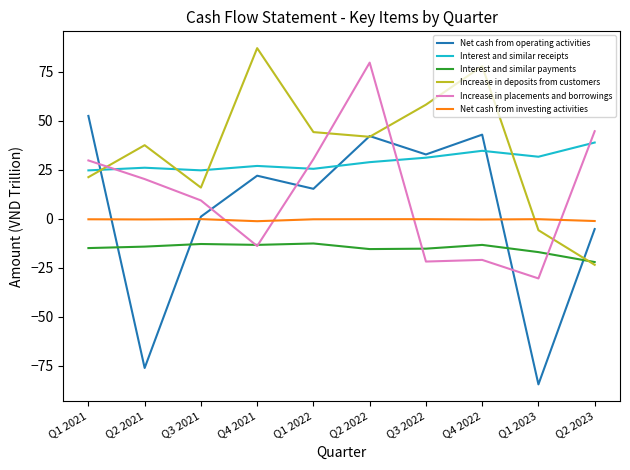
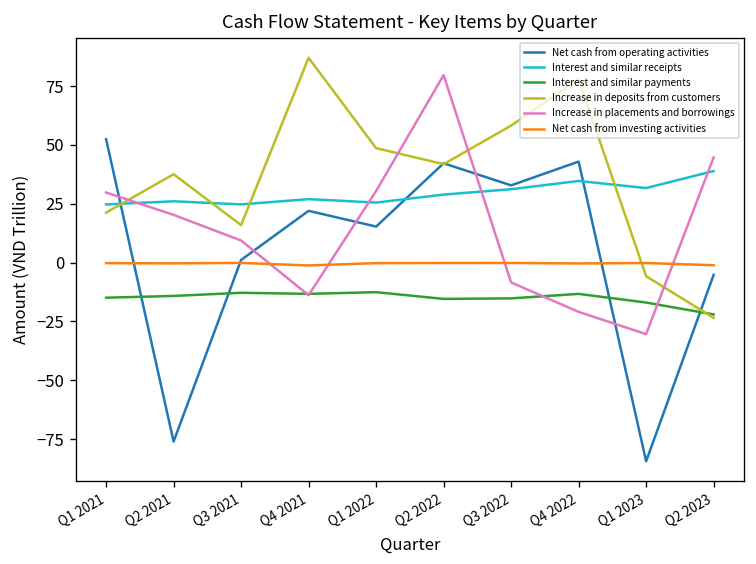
  {
    "Net cash from operating activities": {
      "Q1 2021": 52,
      "Q2 2021": -76,
      "Q4 2021": 22,
      "Q1 2022": 15,
      "Q3 2022": 33,
      "Q4 2022": 43,
      "Q1 2023": -84,
      "Q2 2023": -5
    },
    "Interest and similar receipts": {
      "Q1 2021": 25,
      "Q2 2021": 26,
      "Q3 2021": 25,
      "Q4 2021": 27,
      "Q1 2022": 26,
      "Q2 2022": 29,
      "Q3 2022": 31,
      "Q4 2022": 35,
      "Q1 2023": 32,
      "Q2 2023": 39
    },
    "Interest and similar payments": {
      "Q1 2021": -15,
      "Q2 2021": -14,
      "Q3 2021": -13,
      "Q1 2022": -13,
      "Q2 2022": -15,
      "Q3 2022": -15,
      "Q4 2022": -13,
      "Q1 2023": -17,
      "Q2 2023": -22
    },
    "Increase in deposits from customers": {
      "Q1 2021": 21,
      "Q2 2021": 38,
      "Q3 2021": 16,
      "Q4 2021": 87,
-     "Q1 2022": 44,
+     "Q1 2022": 49,
      "Q3 2022": 58,
      "Q1 2023": -6,
      "Q2 2023": -23
    },
    "Increase in placements and borrowings": {
      "Q1 2021": 30,
      "Q2 2021": 20,
      "Q3 2021": 9,
      "Q1 2022": 30,
      "Q2 2022": 80,
-     "Q3 2022": -22,
+     "Q3 2022": -8,
      "Q4 2022": -21,
      "Q1 2023": -30,
      "Q2 2023": 45
    },
    "Net cash from investing activities": {
      "Q1 2021": 0,
      "Q2 2021": 0,
      "Q4 2021": -1,
      "Q1 2022": 0,
      "Q2 2022": 0,
      "Q3 2022": 0,
      "Q4 2022": 0,
      "Q1 2023": 0,
      "Q2 2023": -1
    }
  }
